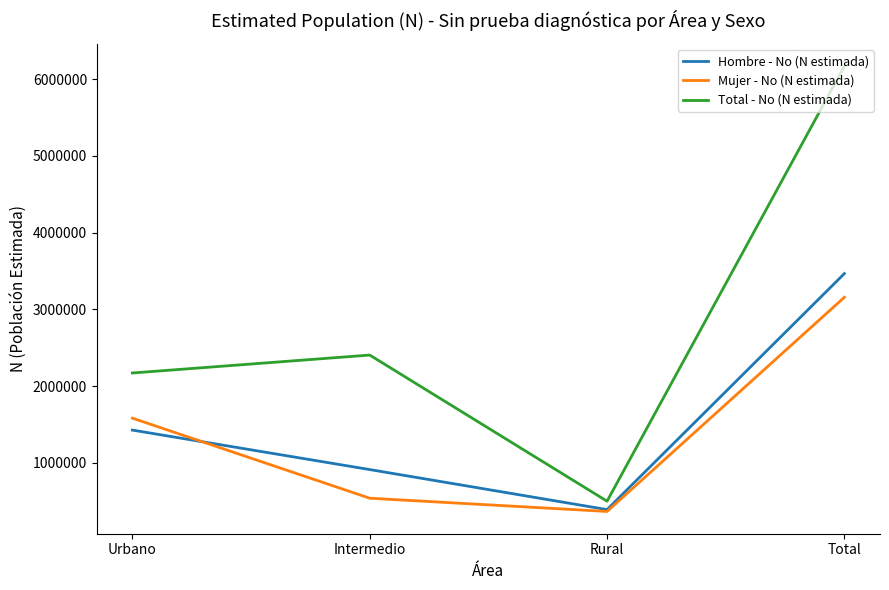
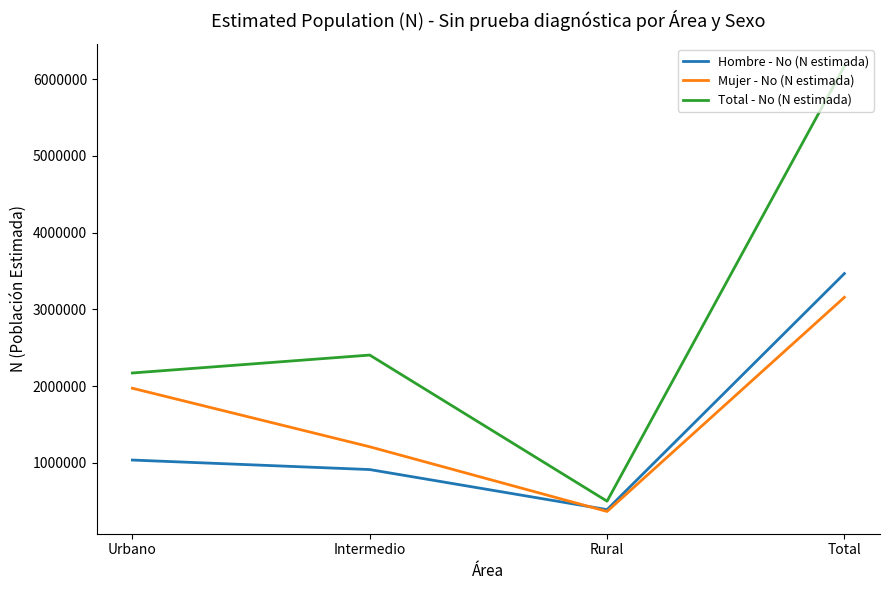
  {
    "Hombre - No (N estimada)": {
-     "Urbano": 1400000,
+     "Urbano": 1000000,
      "Intermedio": 900000,
      "Total": 3500000
    },
    "Mujer - No (N estimada)": {
-     "Urbano": 1600000,
-     "Intermedio": 500000,
+     "Urbano": 2000000,
+     "Intermedio": 1200000,
      "Total": 3200000
    },
    "Total - No (N estimada)": {
      "Urbano": 2200000,
      "Intermedio": 2400000,
      "Rural": 500000
    }
  }
